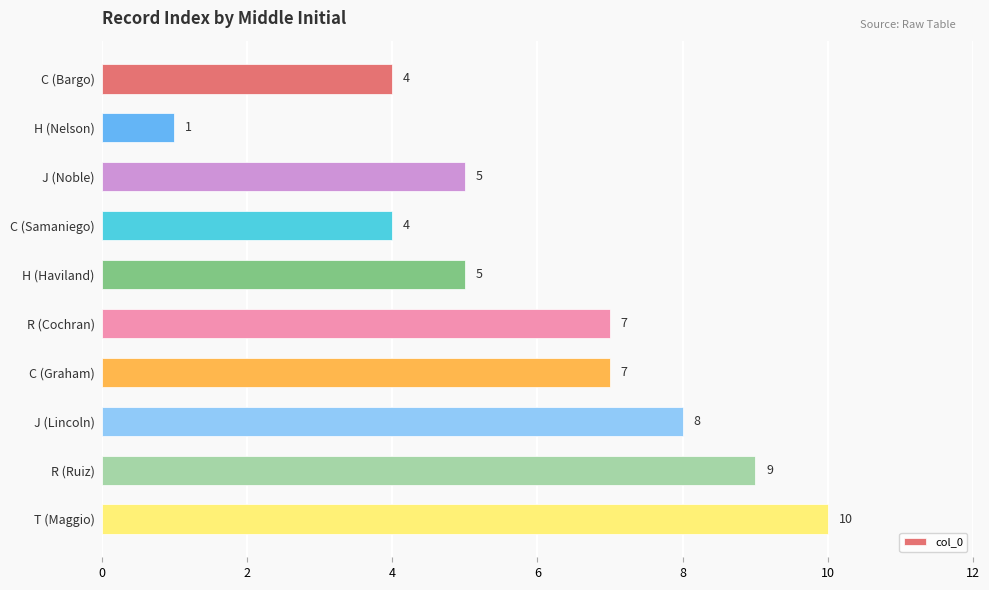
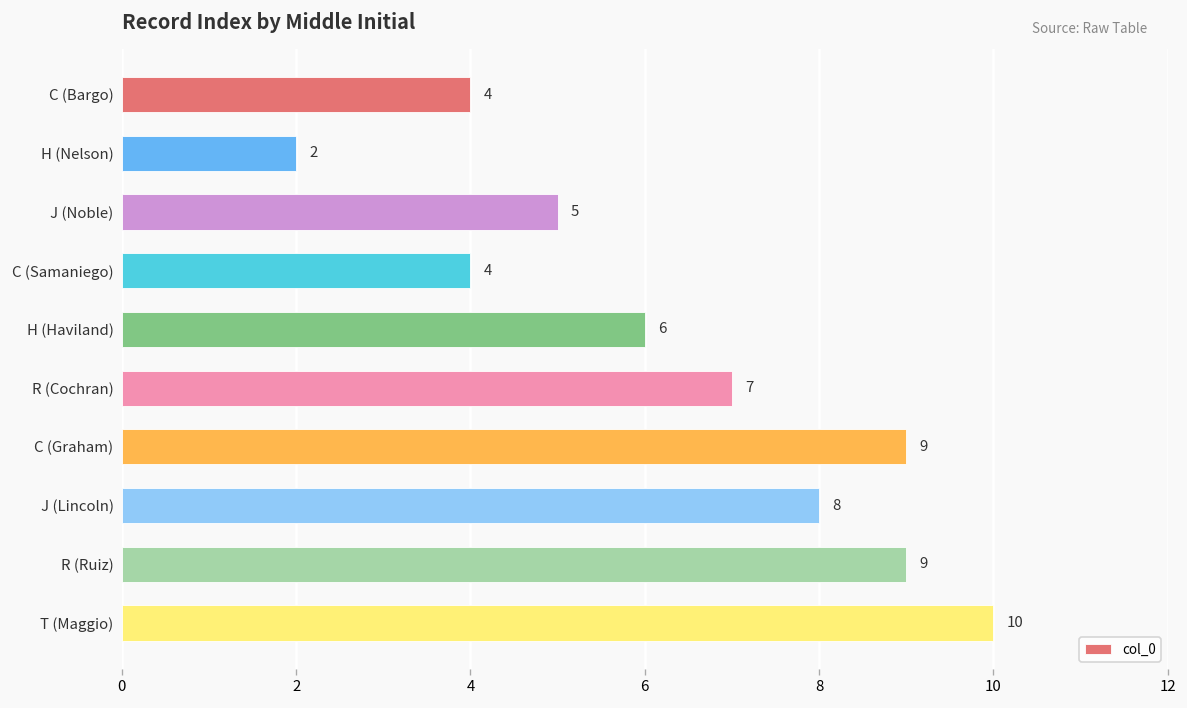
  {
    "C (Bargo)": 4,
-   "H (Nelson)": 1,
+   "H (Nelson)": 2,
    "J (Noble)": 5,
    "C (Samaniego)": 4,
-   "H (Haviland)": 5,
+   "H (Haviland)": 6,
    "R (Cochran)": 7,
-   "C (Graham)": 7,
+   "C (Graham)": 9,
    "J (Lincoln)": 8,
    "R (Ruiz)": 9,
    "T (Maggio)": 10
  }
